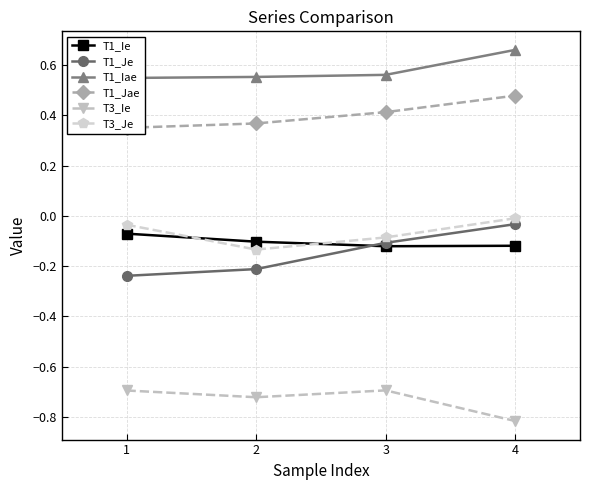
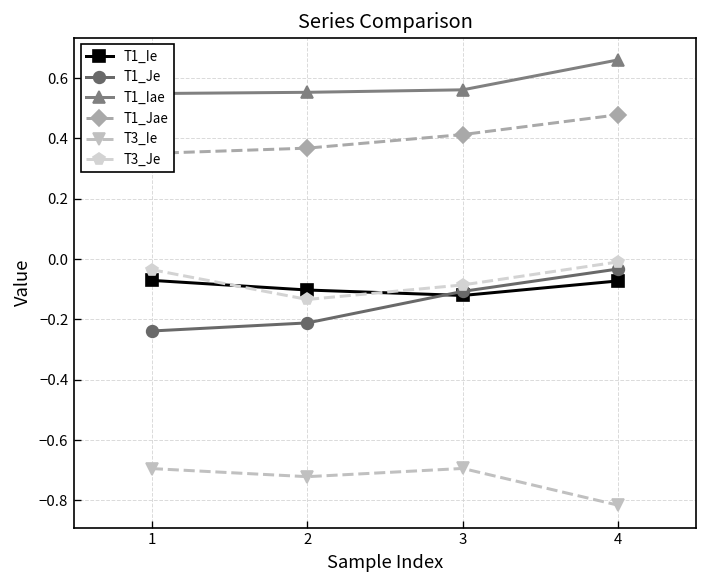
  {
    "T1_Ie": {
      "1": -0.07,
      "2": -0.10,
      "3": -0.12,
-     "4": -0.12
+     "4": -0.07
    }
  }
